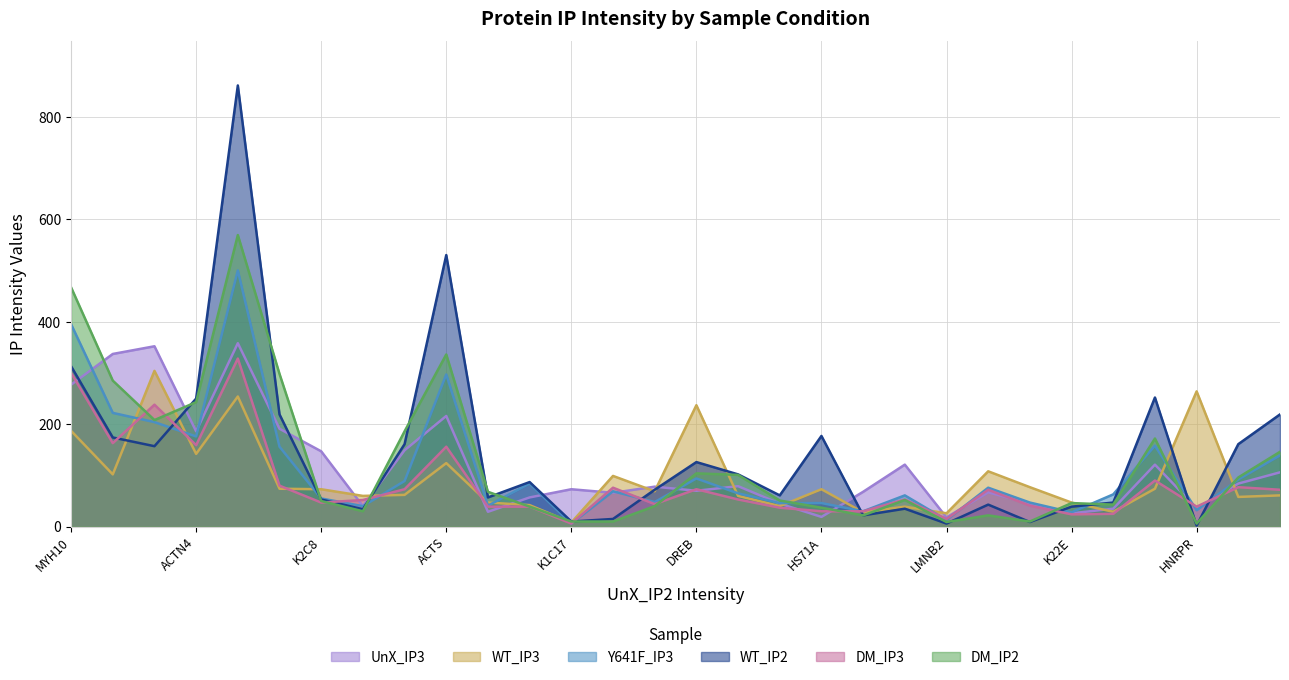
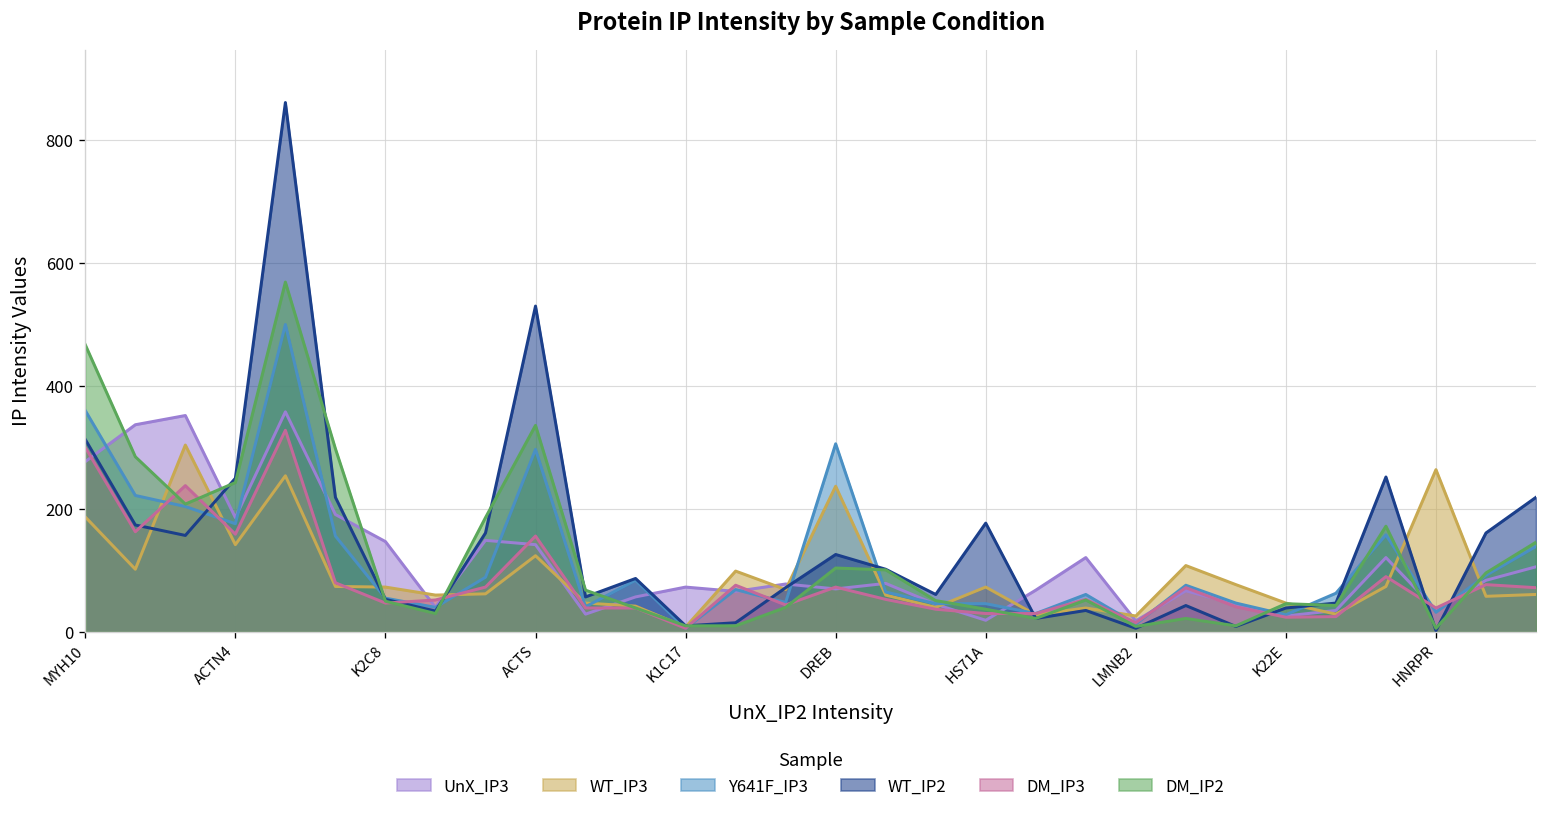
  {
    "UnX_IP3": {
      "MYH10": 280,
      "ACTN4": 190,
      "K2C8": 150,
-     "ACTS": 220,
+     "ACTS": 140,
      "K1C17": 70,
      "HS71A": 20
    },
    "WT_IP3": {
      "MYH10": 190,
      "ACTN4": 140,
      "K2C8": 70,
      "ACTS": 120,
      "DREB": 240,
      "HS71A": 70,
      "LMNB2": 30,
      "HNRPR": 260
    },
    "Y641F_IP3": {
-     "MYH10": 400,
+     "MYH10": 360,
      "ACTN4": 180,
      "ACTS": 300,
-     "DREB": 90,
+     "DREB": 310,
      "HS71A": 50
    },
    "WT_IP2": {
      "MYH10": 310,
      "ACTN4": 250,
      "ACTS": 530,
      "DREB": 130,
      "HS71A": 180,
      "K22E": 40
    },
    "DM_IP3": {
      "MYH10": 300,
      "ACTN4": 160,
      "ACTS": 160,
      "HS71A": 30
    },
    "DM_IP2": {
      "MYH10": 470,
      "ACTN4": 240,
      "ACTS": 340,
      "DREB": 100,
      "HS71A": 40
    }
  }
